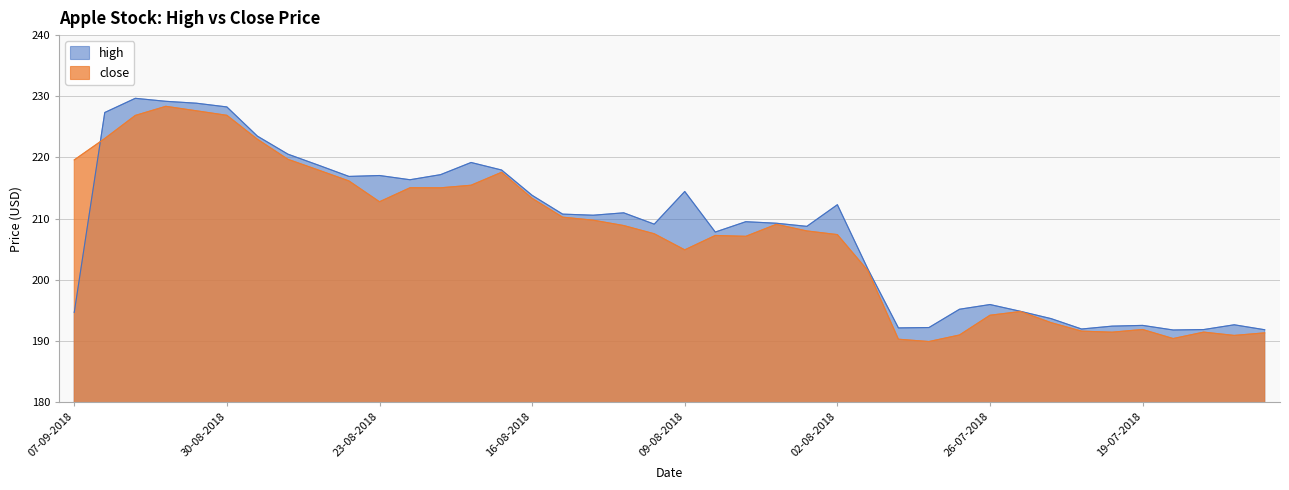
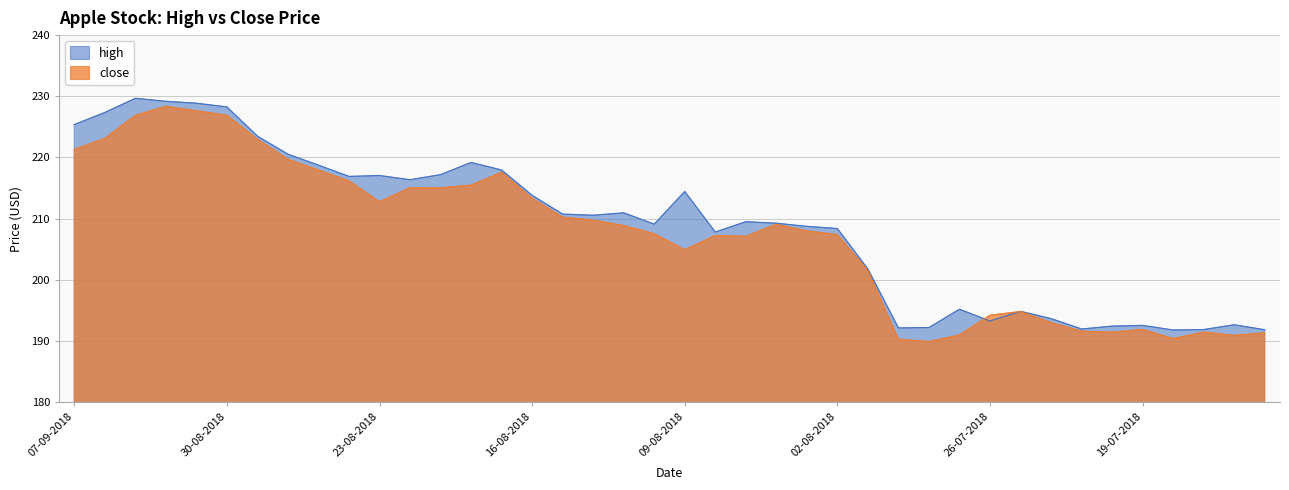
  {
    "high": {
-     "07-09-2018": 195,
+     "07-09-2018": 225,
      "30-08-2018": 228,
      "23-08-2018": 217,
      "16-08-2018": 214,
      "09-08-2018": 214,
-     "02-08-2018": 212,
-     "26-07-2018": 196,
+     "02-08-2018": 208,
+     "26-07-2018": 193,
      "19-07-2018": 193
    },
    "close": {
-     "07-09-2018": 220,
+     "07-09-2018": 221,
      "30-08-2018": 227,
      "23-08-2018": 213,
      "16-08-2018": 213,
      "09-08-2018": 205,
      "02-08-2018": 207,
      "26-07-2018": 194,
      "19-07-2018": 192
    }
  }
